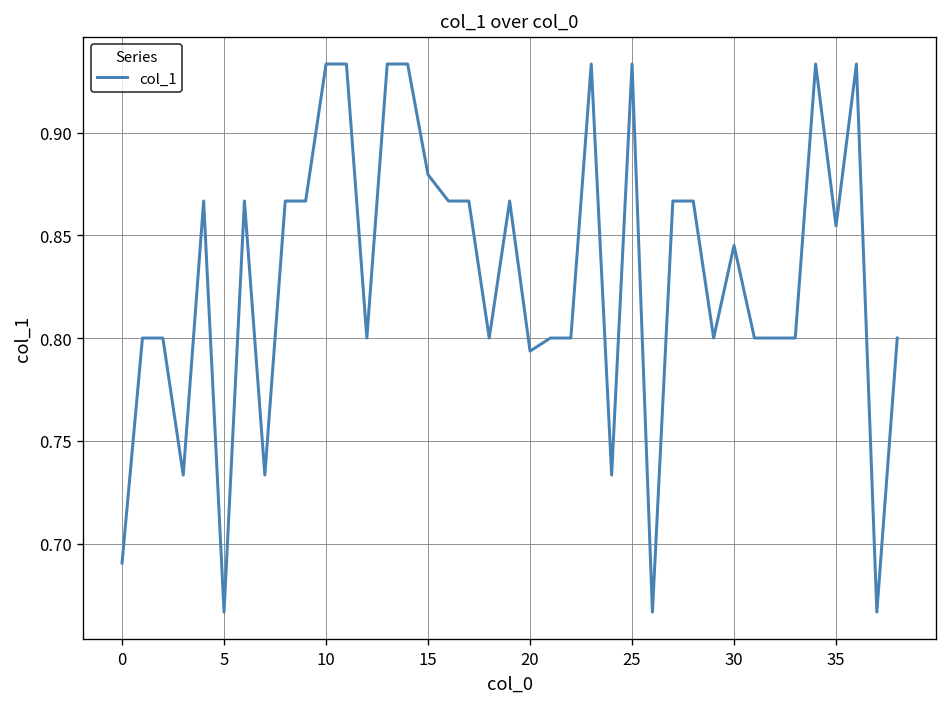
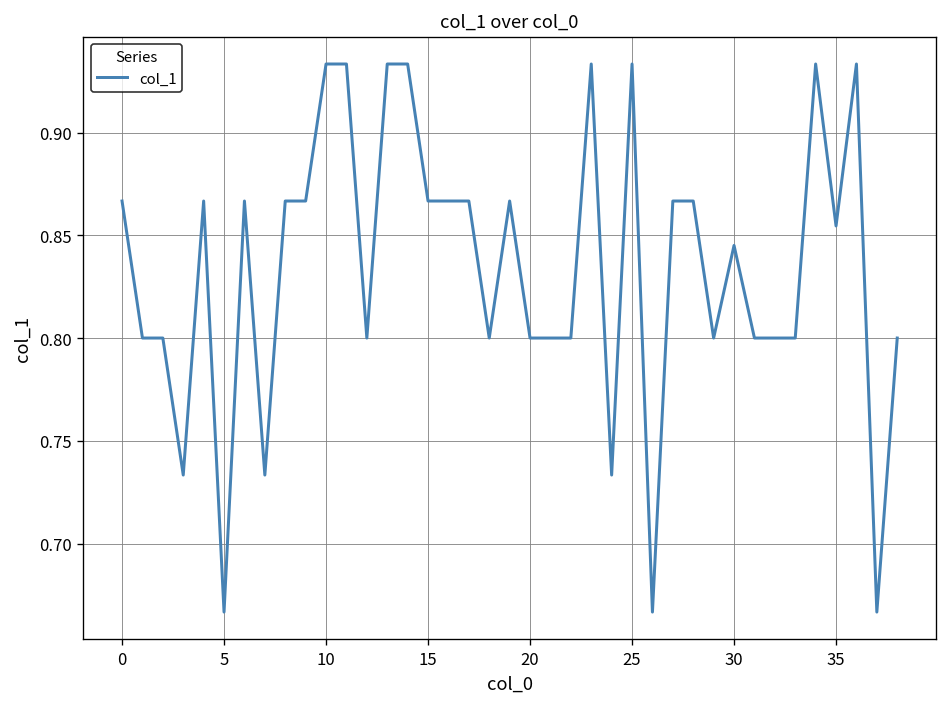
  {
-   "0": 0.691,
+   "0": 0.867,
    "5": 0.667,
    "10": 0.933,
-   "15": 0.879,
-   "20": 0.794,
+   "15": 0.867,
+   "20": 0.800,
    "25": 0.933,
    "30": 0.845,
    "35": 0.855
  }
